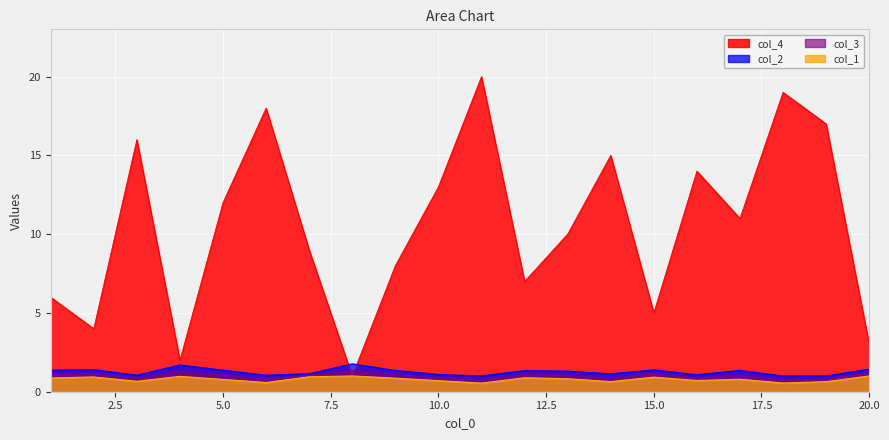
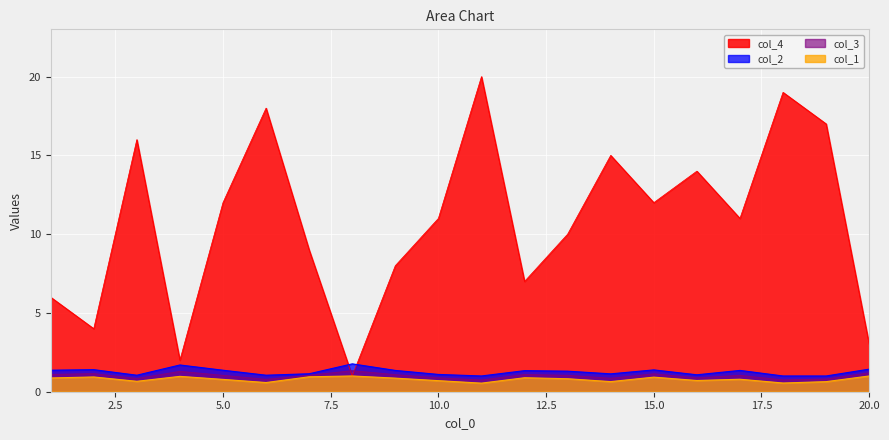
  {
    "col_4": {
      "5.0": 12,
-     "10.0": 13,
-     "15.0": 5,
+     "10.0": 11,
+     "15.0": 12,
      "20.0": 3
    },
    "col_2": {
      "5.0": 1.4,
      "10.0": 1,
      "15.0": 1.4,
      "20.0": 1.4
    },
    "col_3": {
      "5.0": 1,
      "10.0": 1,
      "15.0": 1,
      "20.0": 1.2
    },
    "col_1": {
      "5.0": 0.8,
      "10.0": 0.7,
      "15.0": 1,
      "20.0": 1
    }
  }
